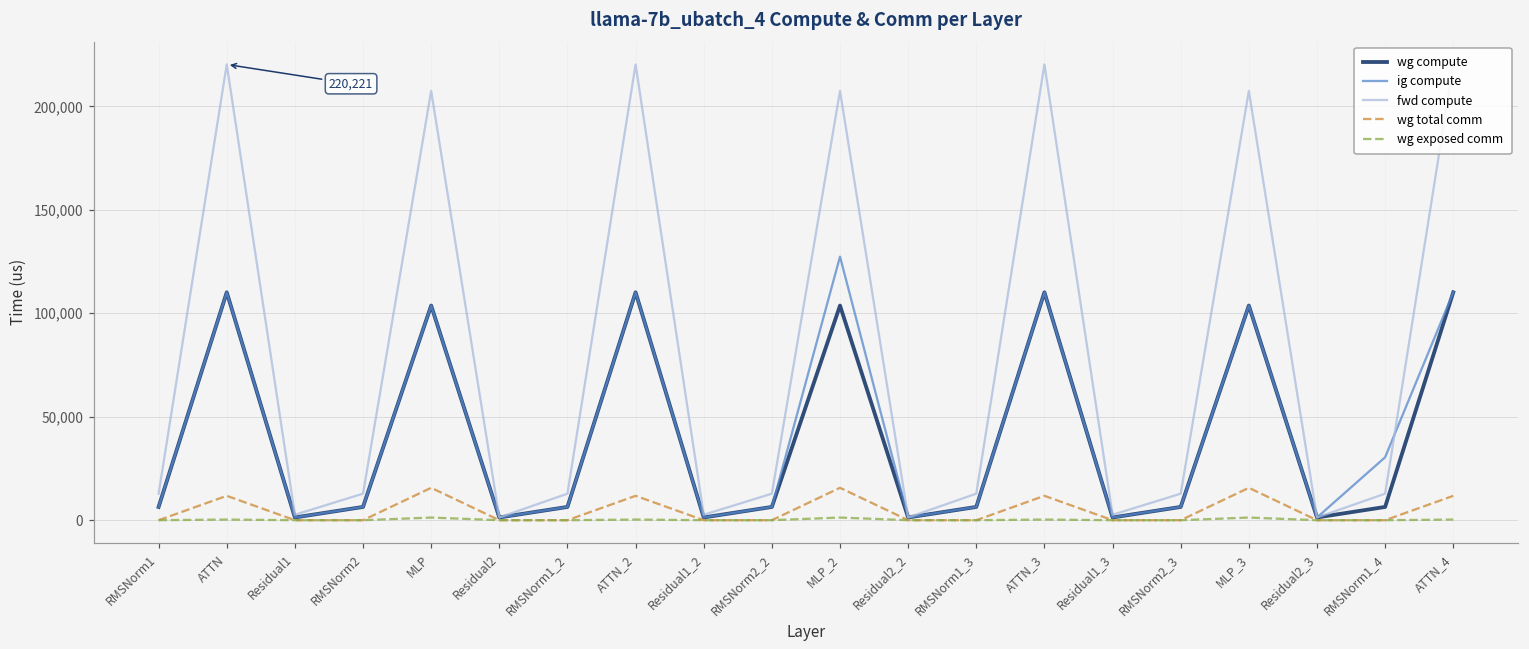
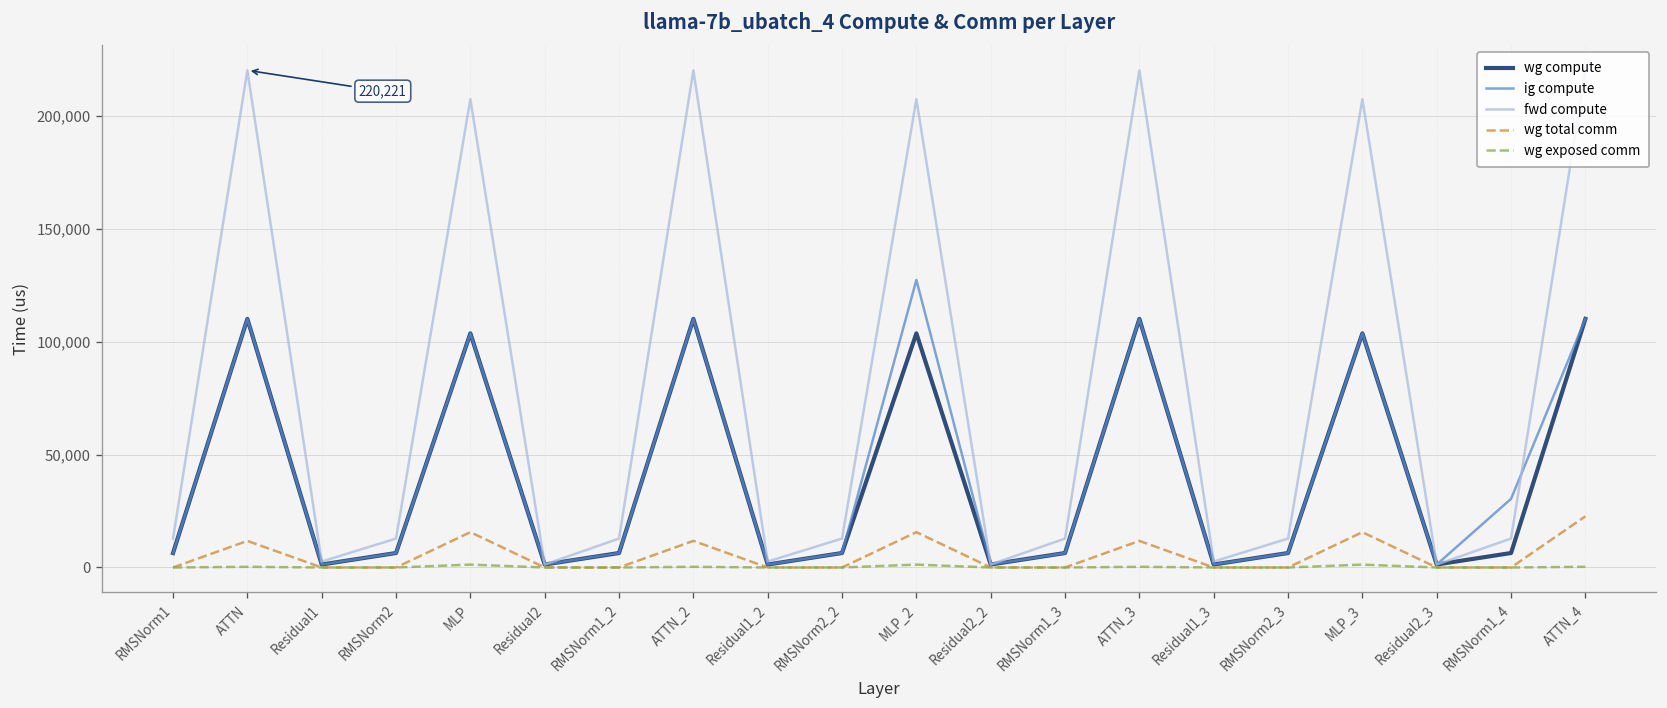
  {
    "wg compute": {
      "MLP_2": "104,000",
      "RMSNorm1_4": "6,000"
    },
    "ig compute": {
      "MLP_2": "127,000",
      "RMSNorm1_4": "30,000"
    },
    "fwd compute": {
      "RMSNorm1": "13,000",
      "RMSNorm2": "13,000",
      "MLP": "207,000",
      "RMSNorm1_2": "13,000",
      "ATTN_2": "220,000",
      "RMSNorm2_2": "13,000",
      "MLP_2": "207,000",
      "RMSNorm1_3": "13,000",
      "ATTN_3": "220,000",
      "RMSNorm2_3": "13,000",
      "MLP_3": "207,000",
      "RMSNorm1_4": "13,000"
    },
    "wg total comm": {
      "ATTN": "12,000",
      "MLP": "16,000",
      "ATTN_2": "12,000",
      "MLP_2": "16,000",
      "ATTN_3": "12,000",
      "MLP_3": "16,000",
-     "ATTN_4": "12,000"
+     "ATTN_4": "23,000"
    },
    "wg exposed comm": {
      "ATTN": "0",
      "MLP": "1,000",
      "ATTN_2": "0",
      "MLP_2": "1,000",
      "ATTN_3": "0",
      "MLP_3": "1,000",
      "ATTN_4": "0"
    }
  }
